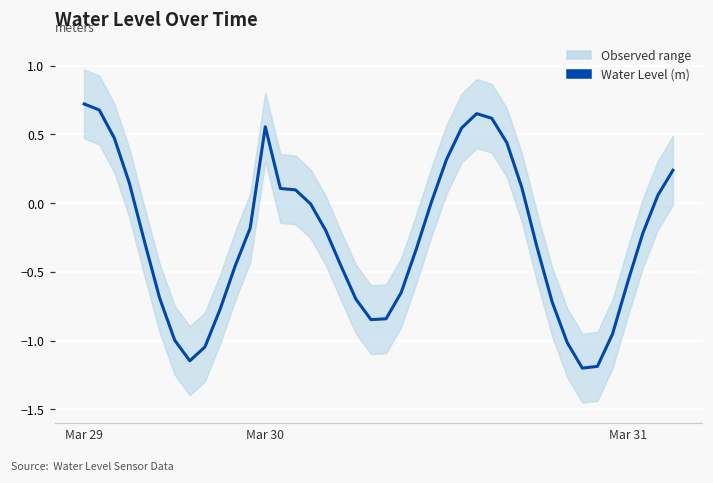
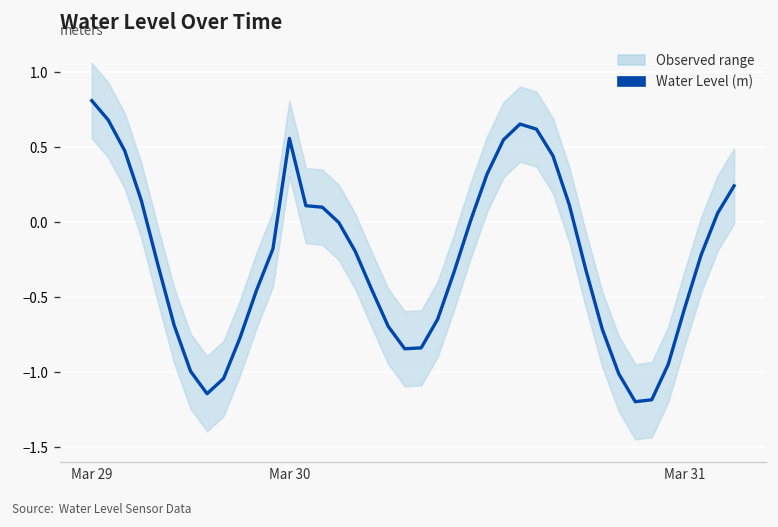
  {
    "Water Level (m)": {
-     "Mar 29": 0.72,
+     "Mar 29": 0.81,
      "Mar 30": 0.56,
      "Mar 31": -0.58
    }
  }
